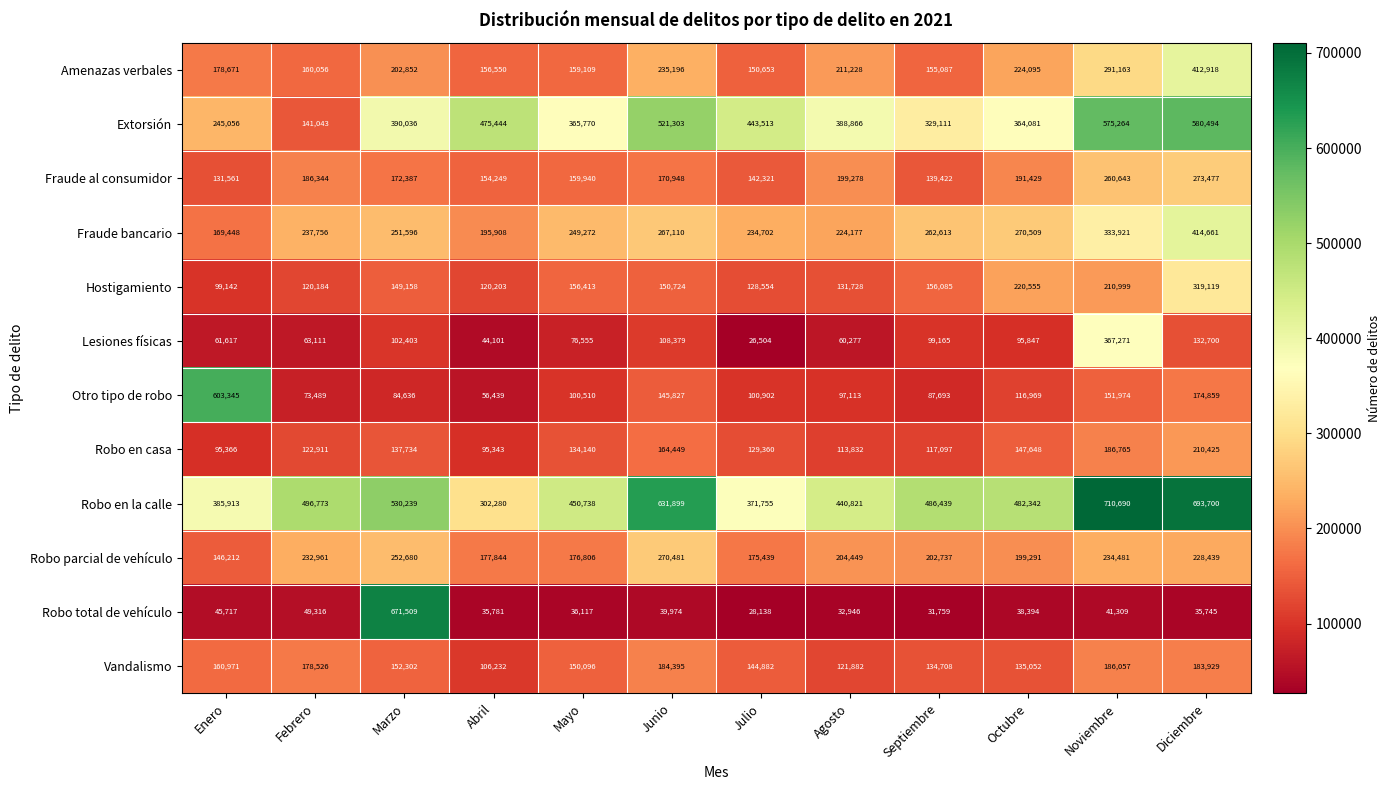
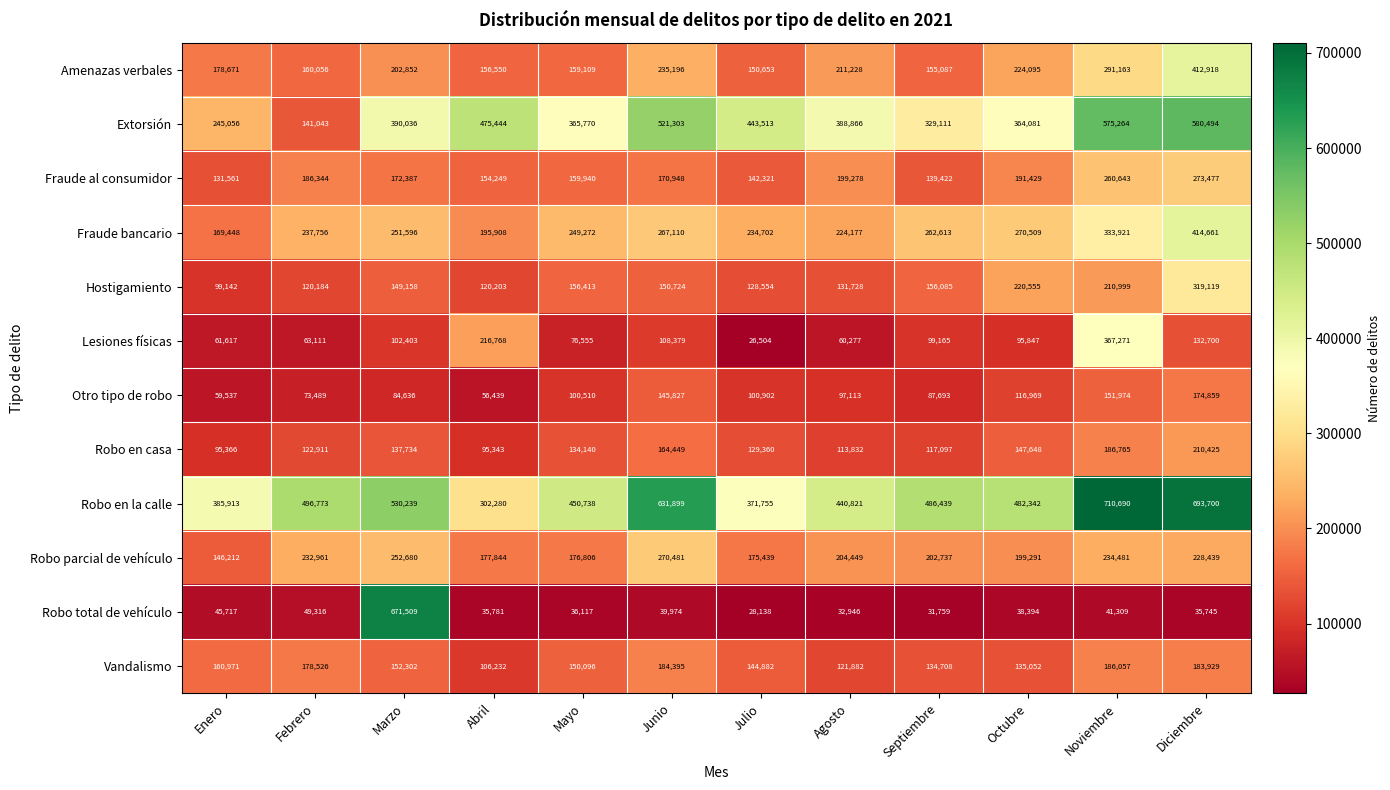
  {
    "Amenazas verbales": {
      "Enero": "178,671",
      "Febrero": "160,056",
      "Marzo": "202,852",
      "Abril": "156,550",
      "Mayo": "159,109",
      "Junio": "235,196",
      "Julio": "150,653",
      "Agosto": "211,228",
      "Septiembre": "155,087",
      "Octubre": "224,095",
      "Noviembre": "291,163",
      "Diciembre": "412,918"
    },
    "Extorsión": {
      "Enero": "245,056",
      "Febrero": "141,043",
      "Marzo": "390,036",
      "Abril": "475,444",
      "Mayo": "365,770",
      "Junio": "521,303",
      "Julio": "443,513",
      "Agosto": "388,866",
      "Septiembre": "329,111",
      "Octubre": "364,081",
      "Noviembre": "575,264",
      "Diciembre": "580,494"
    },
    "Fraude al consumidor": {
      "Enero": "131,561",
      "Febrero": "186,344",
      "Marzo": "172,387",
      "Abril": "154,249",
      "Mayo": "159,940",
      "Junio": "170,948",
      "Julio": "142,321",
      "Agosto": "199,278",
      "Septiembre": "139,422",
      "Octubre": "191,429",
      "Noviembre": "260,643",
      "Diciembre": "273,477"
    },
    "Fraude bancario": {
      "Enero": "169,448",
      "Febrero": "237,756",
      "Marzo": "251,596",
      "Abril": "195,908",
      "Mayo": "249,272",
      "Junio": "267,110",
      "Julio": "234,702",
      "Agosto": "224,177",
      "Septiembre": "262,613",
      "Octubre": "270,509",
      "Noviembre": "333,921",
      "Diciembre": "414,661"
    },
    "Hostigamiento": {
      "Enero": "99,142",
      "Febrero": "120,184",
      "Marzo": "149,158",
      "Abril": "120,203",
      "Mayo": "156,413",
      "Junio": "150,724",
      "Julio": "128,554",
      "Agosto": "131,728",
      "Septiembre": "156,085",
      "Octubre": "220,555",
      "Noviembre": "210,999",
      "Diciembre": "319,119"
    },
    "Lesiones físicas": {
      "Enero": "61,617",
      "Febrero": "63,111",
      "Marzo": "102,403",
-     "Abril": "44,101",
+     "Abril": "216,768",
      "Mayo": "76,555",
      "Junio": "108,379",
      "Julio": "26,504",
      "Agosto": "60,277",
      "Septiembre": "99,165",
      "Octubre": "95,847",
      "Noviembre": "367,271",
      "Diciembre": "132,700"
    },
    "Otro tipo de robo": {
-     "Enero": "603,345",
+     "Enero": "59,537",
      "Febrero": "73,489",
      "Marzo": "84,636",
      "Abril": "56,439",
      "Mayo": "100,510",
      "Junio": "145,827",
      "Julio": "100,902",
      "Agosto": "97,113",
      "Septiembre": "87,693",
      "Octubre": "116,969",
      "Noviembre": "151,974",
      "Diciembre": "174,859"
    },
    "Robo en casa": {
      "Enero": "95,366",
      "Febrero": "122,911",
      "Marzo": "137,734",
      "Abril": "95,343",
      "Mayo": "134,140",
      "Junio": "164,449",
      "Julio": "129,360",
      "Agosto": "113,832",
      "Septiembre": "117,097",
      "Octubre": "147,648",
      "Noviembre": "186,765",
      "Diciembre": "210,425"
    },
    "Robo en la calle": {
      "Enero": "385,913",
      "Febrero": "496,773",
      "Marzo": "530,239",
      "Abril": "302,280",
      "Mayo": "450,738",
      "Junio": "631,899",
      "Julio": "371,755",
      "Agosto": "440,821",
      "Septiembre": "486,439",
      "Octubre": "482,342",
      "Noviembre": "710,690",
      "Diciembre": "693,700"
    },
    "Robo parcial de vehículo": {
      "Enero": "146,212",
      "Febrero": "232,961",
      "Marzo": "252,680",
      "Abril": "177,844",
      "Mayo": "176,806",
      "Junio": "270,481",
      "Julio": "175,439",
      "Agosto": "204,449",
      "Septiembre": "202,737",
      "Octubre": "199,291",
      "Noviembre": "234,481",
      "Diciembre": "228,439"
    },
    "Robo total de vehículo": {
      "Enero": "45,717",
      "Febrero": "49,316",
      "Marzo": "671,509",
      "Abril": "35,781",
      "Mayo": "36,117",
      "Junio": "39,974",
      "Julio": "28,138",
      "Agosto": "32,946",
      "Septiembre": "31,759",
      "Octubre": "38,394",
      "Noviembre": "41,309",
      "Diciembre": "35,745"
    },
    "Vandalismo": {
      "Enero": "160,971",
      "Febrero": "178,526",
      "Marzo": "152,302",
      "Abril": "106,232",
      "Mayo": "150,096",
      "Junio": "184,395",
      "Julio": "144,882",
      "Agosto": "121,882",
      "Septiembre": "134,708",
      "Octubre": "135,052",
      "Noviembre": "186,057",
      "Diciembre": "183,929"
    }
  }
